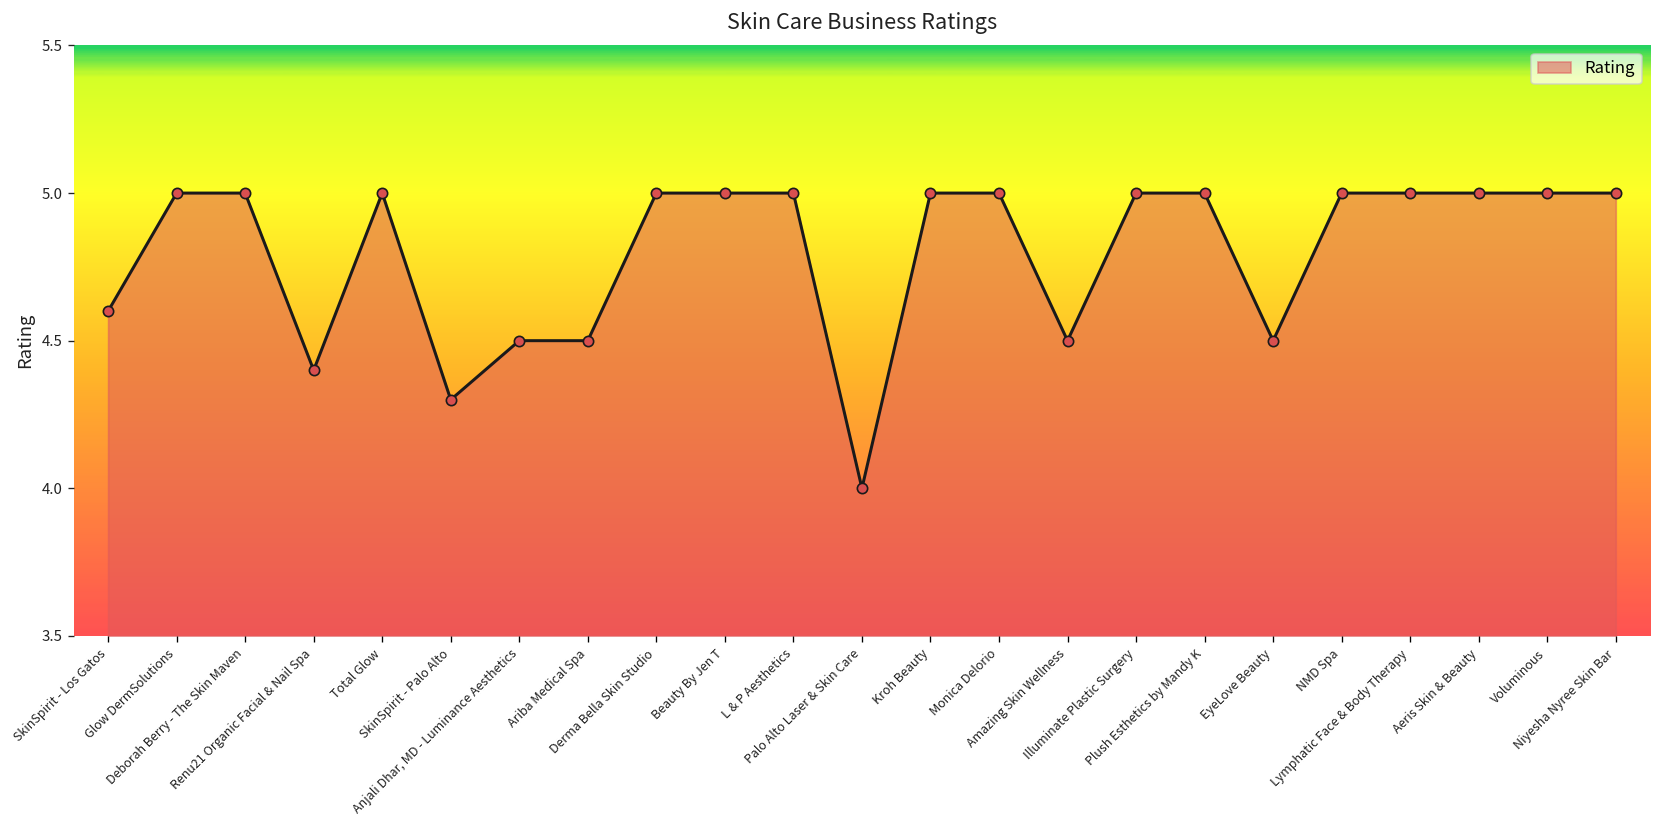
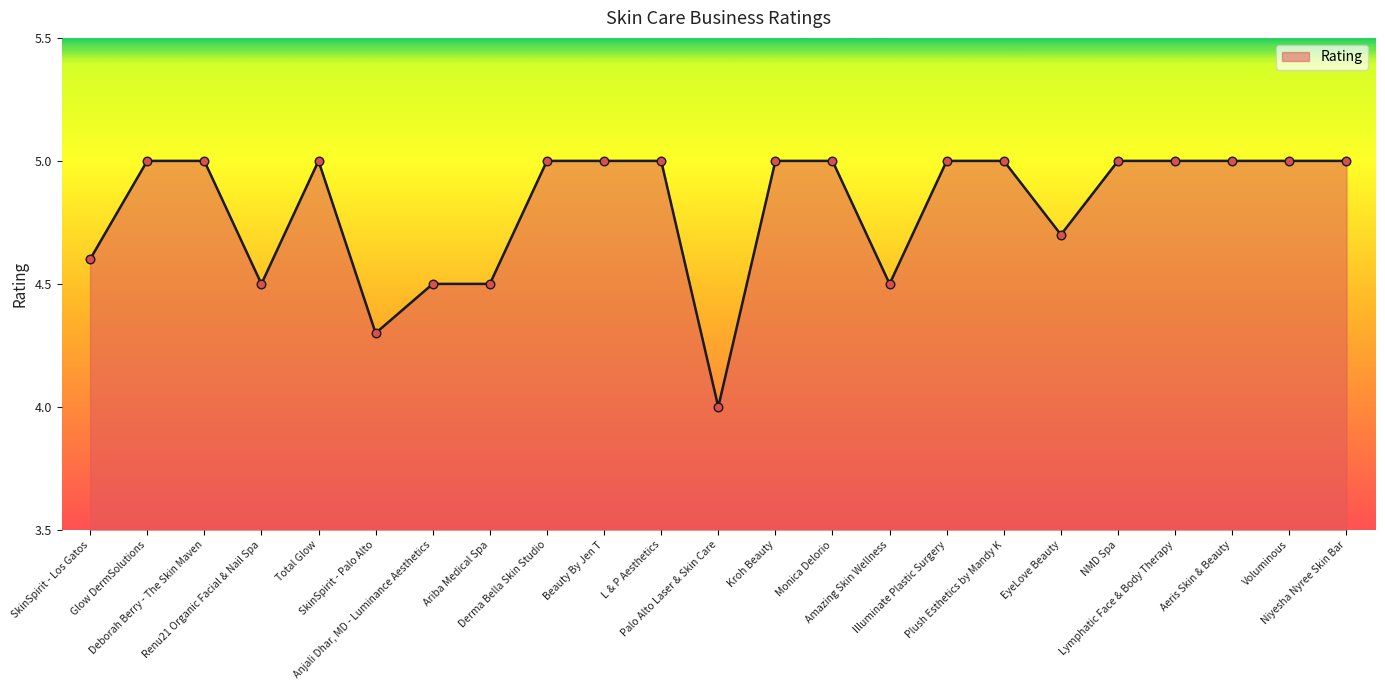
  {
    "SkinSpirit - Los Gatos": 4.6,
    "Glow DermSolutions": 5.0,
    "Deborah Berry - The Skin Maven": 5.0,
-   "Renu21 Organic Facial & Nail Spa": 4.4,
+   "Renu21 Organic Facial & Nail Spa": 4.5,
    "Total Glow": 5.0,
    "SkinSpirit - Palo Alto": 4.3,
    "Anjali Dhar, MD - Luminance Aesthetics": 4.5,
    "Ariba Medical Spa": 4.5,
    "Derma Bella Skin Studio": 5.0,
    "Beauty By Jen T": 5.0,
    "L & P Aesthetics": 5.0,
    "Palo Alto Laser & Skin Care": 4.0,
    "Kroh Beauty": 5.0,
    "Monica Delorio": 5.0,
    "Amazing Skin Wellness": 4.5,
    "Illuminate Plastic Surgery": 5.0,
    "Plush Esthetics by Mandy K": 5.0,
-   "EyeLove Beauty": 4.5,
+   "EyeLove Beauty": 4.7,
    "NMD Spa": 5.0,
    "Lymphatic Face & Body Therapy": 5.0,
    "Aeris Skin & Beauty": 5.0,
    "Voluminous": 5.0,
    "Niyesha Nyree Skin Bar": 5.0
  }
